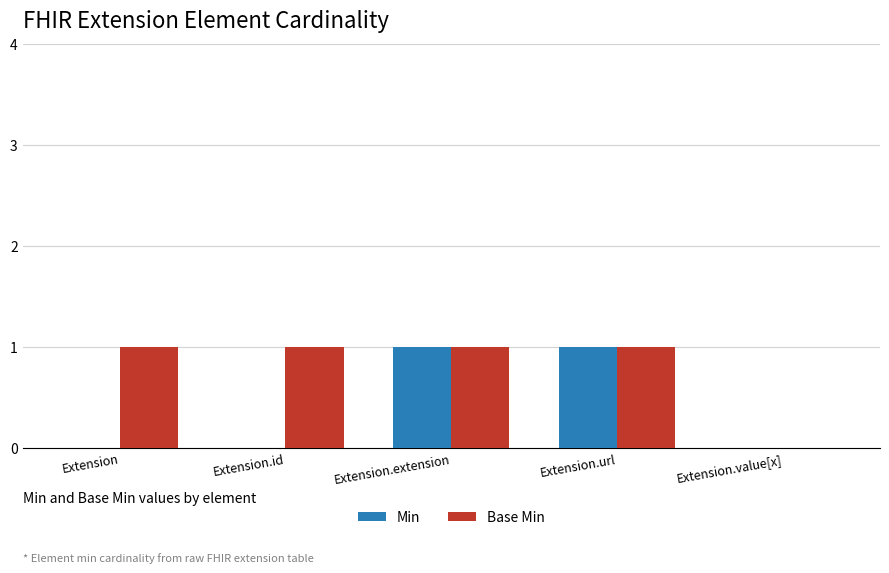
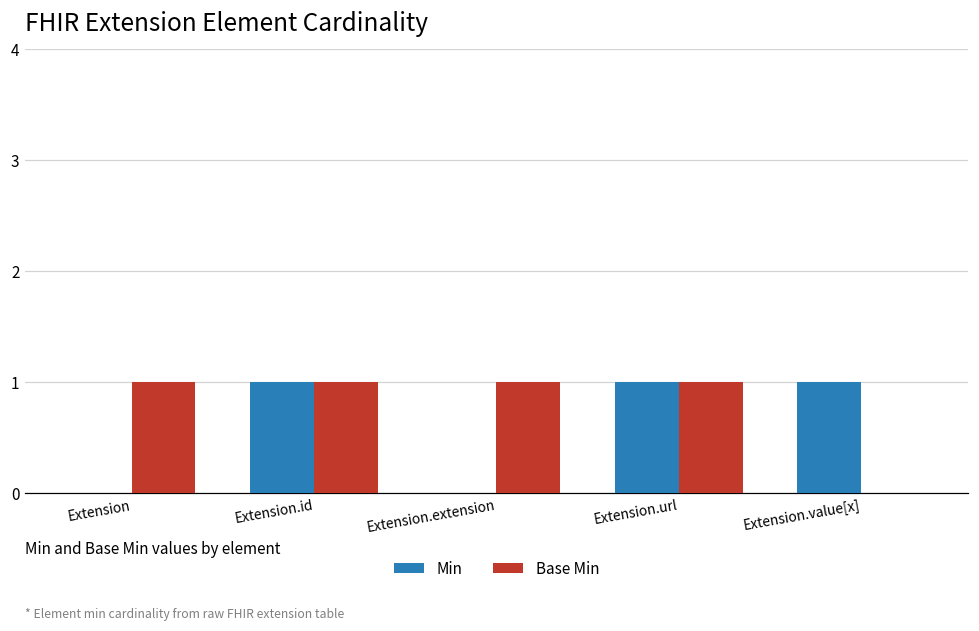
  {
    "Min": {
      "Extension": 0,
-     "Extension.id": 0,
-     "Extension.extension": 1,
+     "Extension.id": 1,
+     "Extension.extension": 0,
      "Extension.url": 1,
-     "Extension.value[x]": 0
+     "Extension.value[x]": 1
    },
    "Base Min": {
      "Extension": 1,
      "Extension.id": 1,
      "Extension.extension": 1,
      "Extension.url": 1,
      "Extension.value[x]": 0
    }
  }
